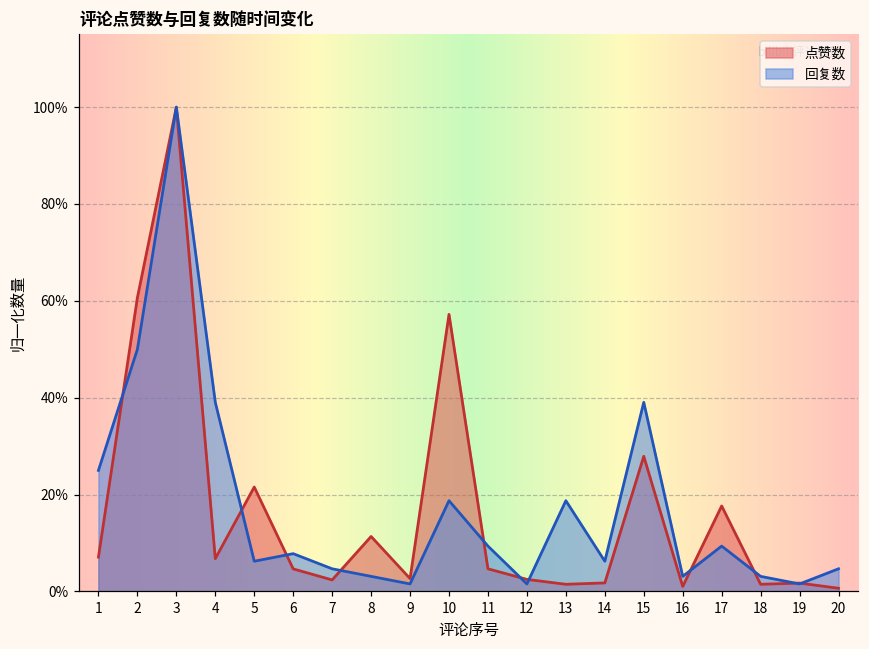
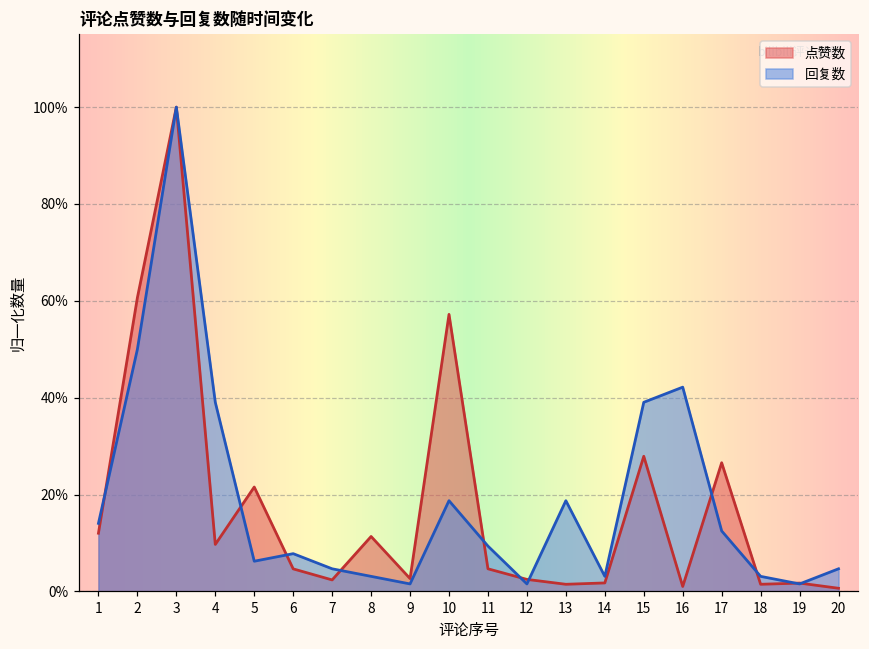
  {
    "点赞数": {
-     "1": "7%",
+     "1": "12%",
      "2": "61%",
-     "4": "7%",
+     "4": "10%",
      "5": "22%",
      "6": "5%",
      "7": "2%",
      "8": "11%",
      "9": "3%",
      "10": "57%",
      "11": "5%",
      "12": "2%",
      "13": "1%",
      "14": "2%",
      "15": "28%",
      "16": "1%",
-     "17": "18%",
+     "17": "27%",
      "18": "1%",
      "20": "1%"
    },
    "回复数": {
-     "1": "25%",
+     "1": "14%",
      "2": "50%",
      "4": "39%",
      "5": "6%",
      "6": "8%",
      "7": "5%",
      "8": "3%",
      "9": "2%",
      "10": "19%",
      "11": "9%",
      "12": "2%",
      "13": "19%",
-     "14": "6%",
+     "14": "3%",
      "15": "39%",
-     "16": "3%",
-     "17": "9%",
+     "16": "42%",
+     "17": "13%",
      "18": "3%",
      "20": "5%"
    }
  }
